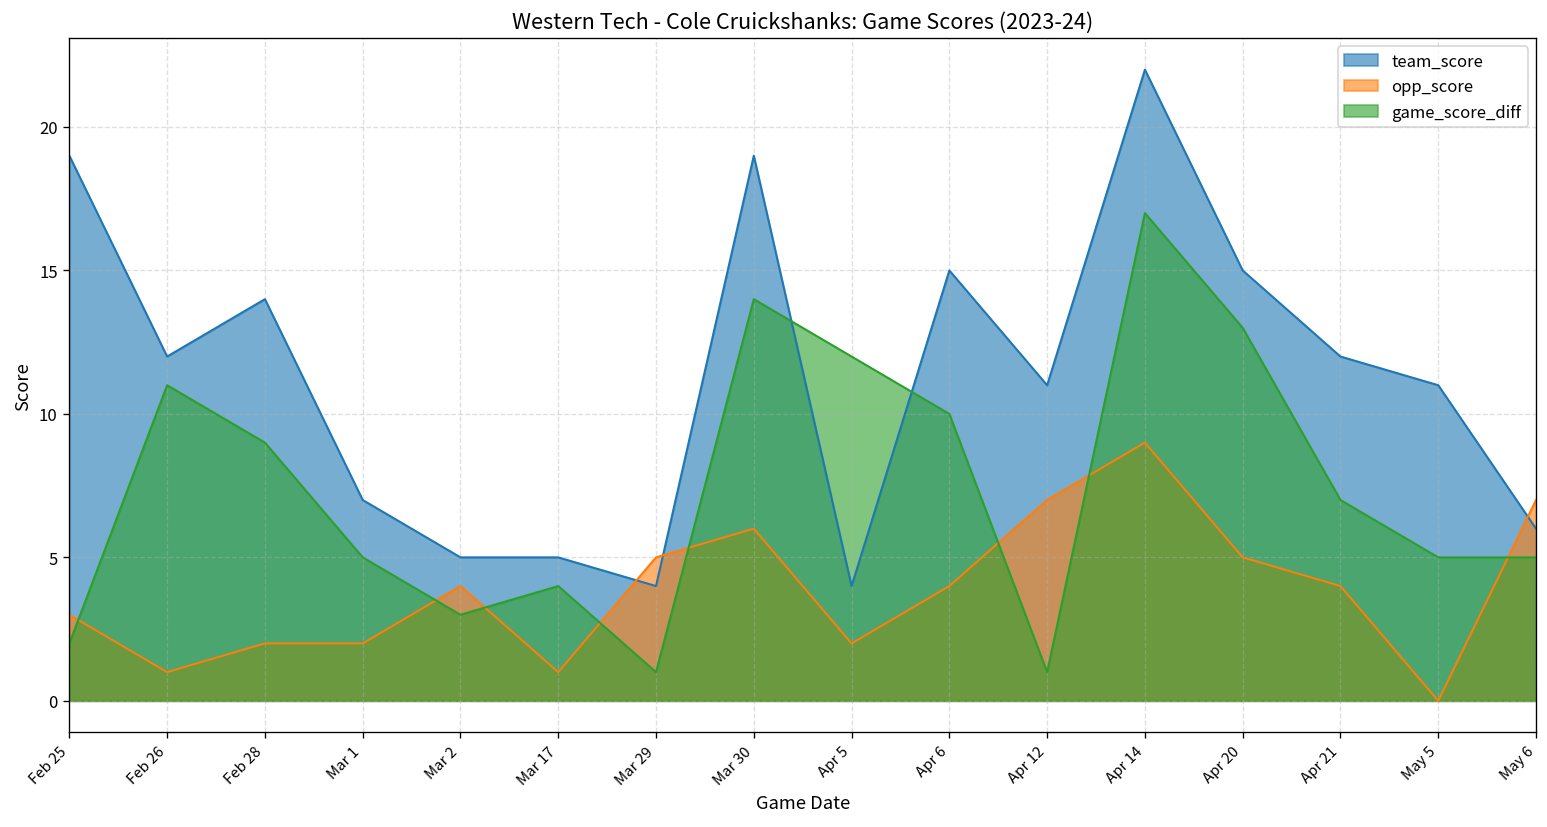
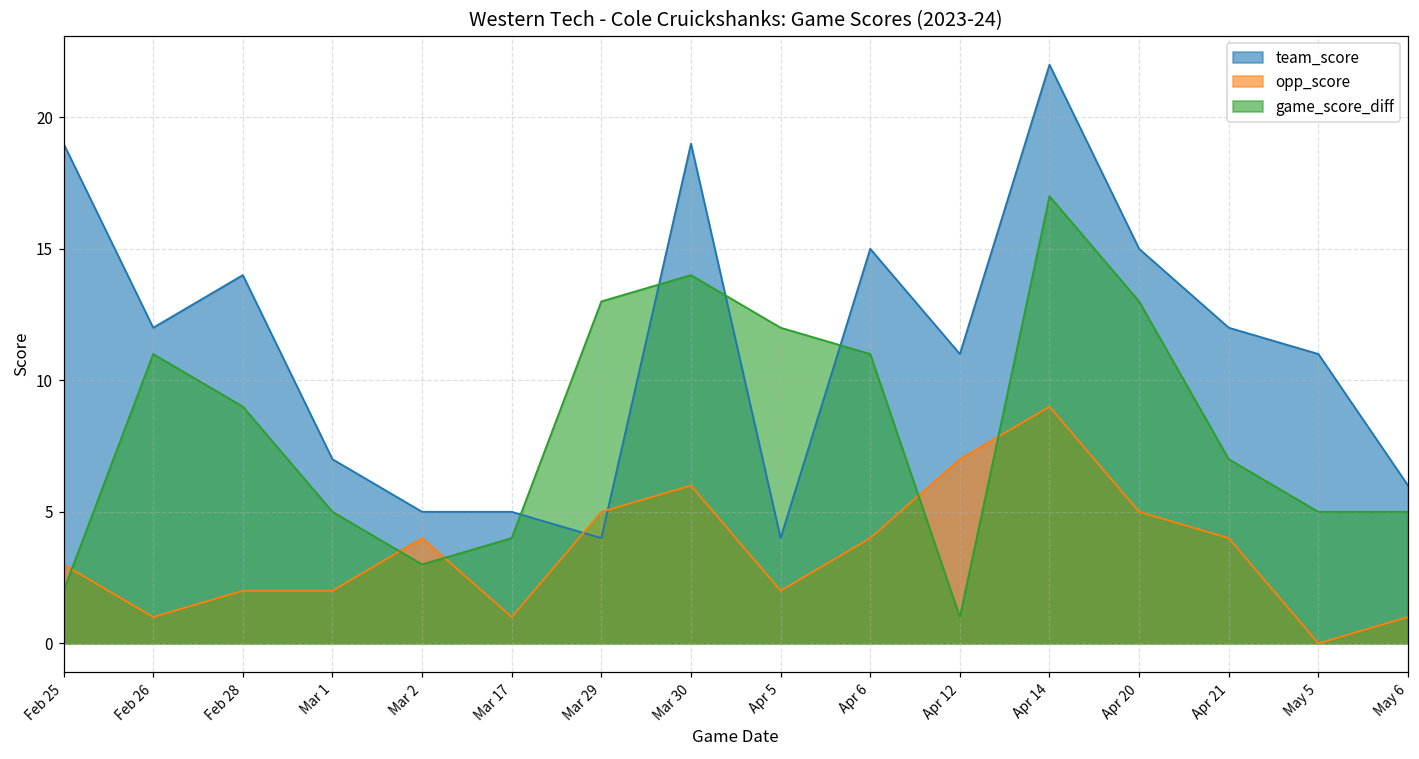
  {
    "team_score": {
      "Feb 25": 19,
      "Feb 26": 12,
      "Feb 28": 14,
      "Mar 1": 7,
      "Mar 2": 5,
      "Mar 17": 5,
      "Mar 29": 4,
      "Mar 30": 19,
      "Apr 5": 4,
      "Apr 6": 15,
      "Apr 12": 11,
      "Apr 14": 22,
      "Apr 20": 15,
      "Apr 21": 12,
      "May 5": 11,
      "May 6": 6
    },
    "opp_score": {
      "Feb 25": 3,
      "Feb 26": 1,
      "Feb 28": 2,
      "Mar 1": 2,
      "Mar 2": 4,
      "Mar 17": 1,
      "Mar 29": 5,
      "Mar 30": 6,
      "Apr 5": 2,
      "Apr 6": 4,
      "Apr 12": 7,
      "Apr 14": 9,
      "Apr 20": 5,
      "Apr 21": 4,
      "May 5": 0,
-     "May 6": 7
+     "May 6": 1
    },
    "game_score_diff": {
      "Feb 25": 2,
      "Feb 26": 11,
      "Feb 28": 9,
      "Mar 1": 5,
      "Mar 2": 3,
      "Mar 17": 4,
-     "Mar 29": 1,
+     "Mar 29": 13,
      "Mar 30": 14,
      "Apr 5": 12,
-     "Apr 6": 10,
+     "Apr 6": 11,
      "Apr 12": 1,
      "Apr 14": 17,
      "Apr 20": 13,
      "Apr 21": 7,
      "May 5": 5,
      "May 6": 5
    }
  }
